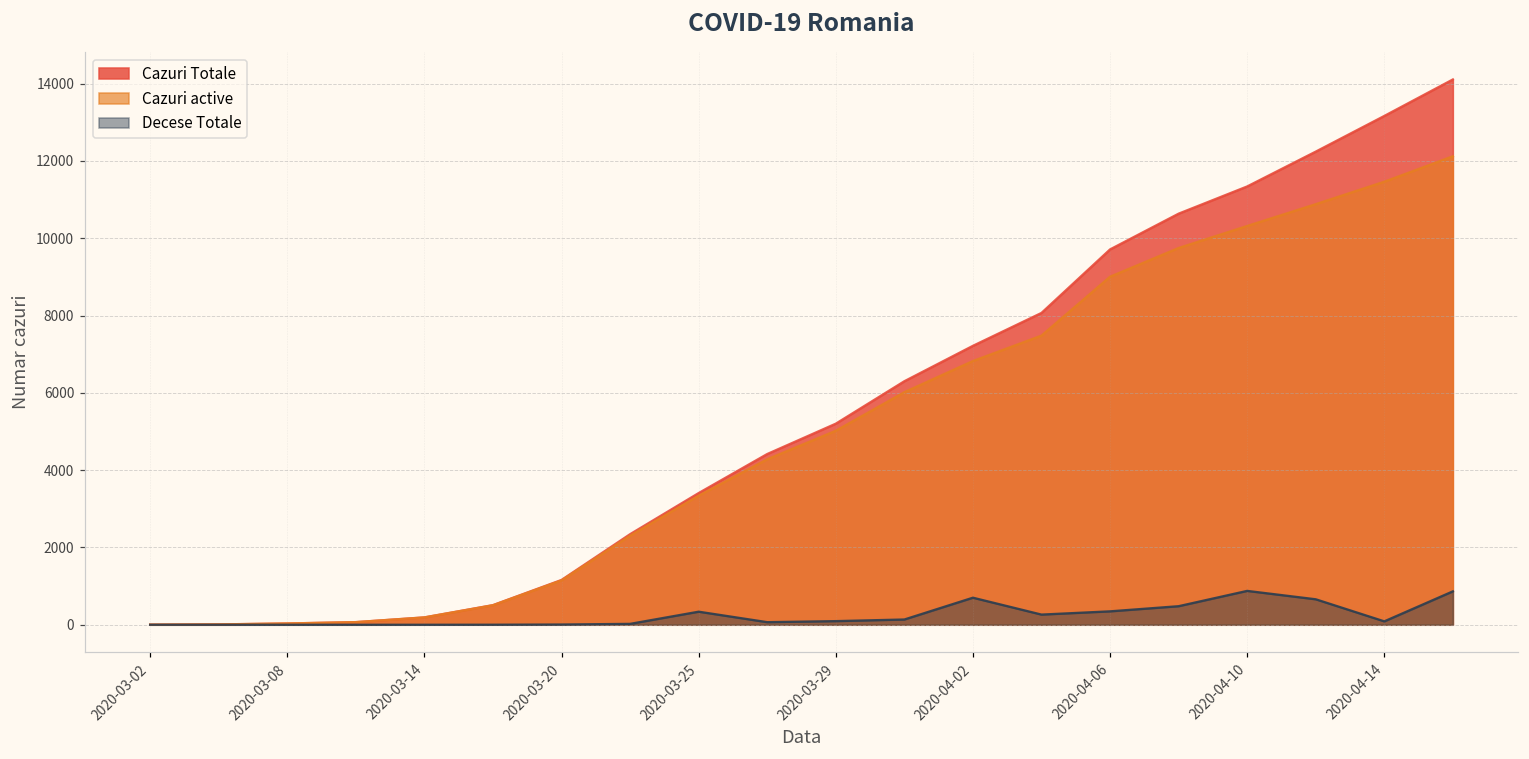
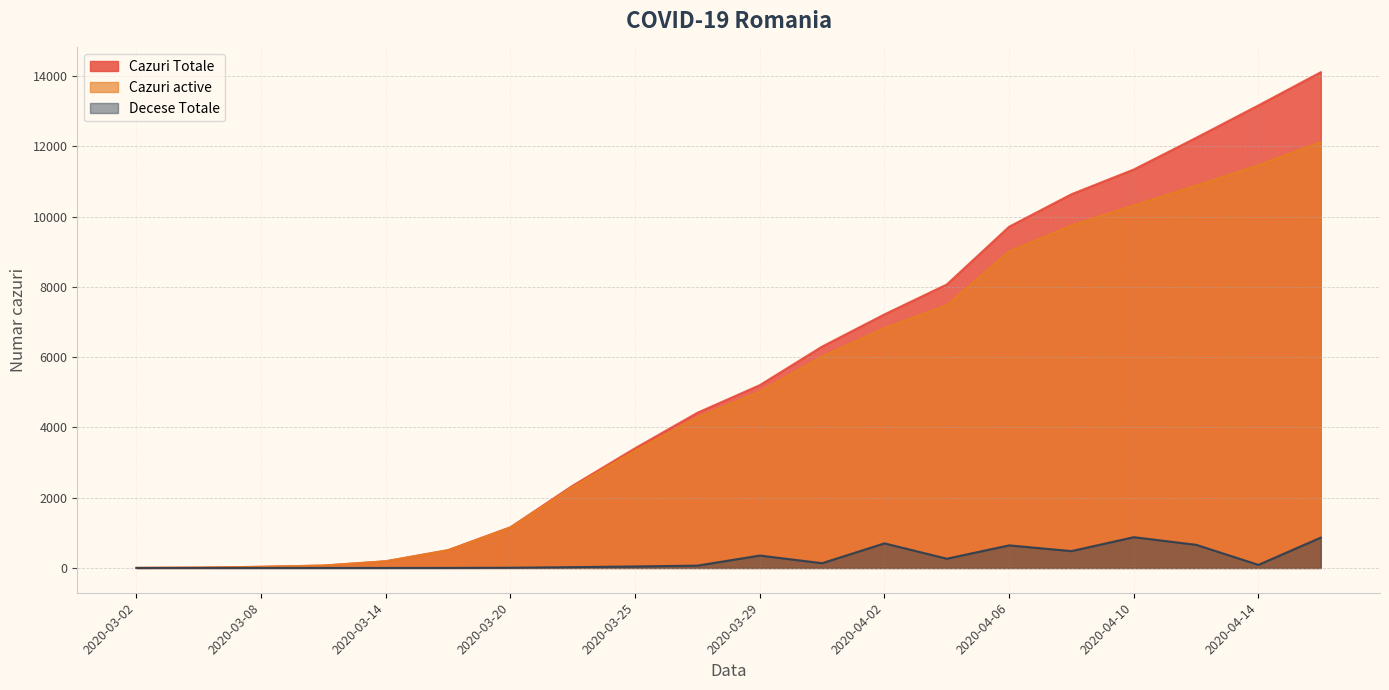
  {
    "Decese Totale": {
      "2020-03-14": 0,
      "2020-03-20": 0,
-     "2020-03-25": 300,
-     "2020-03-29": 100,
+     "2020-03-25": 0,
+     "2020-03-29": 400,
      "2020-04-02": 700,
-     "2020-04-06": 300,
+     "2020-04-06": 600,
      "2020-04-10": 900,
      "2020-04-14": 100
    }
  }
